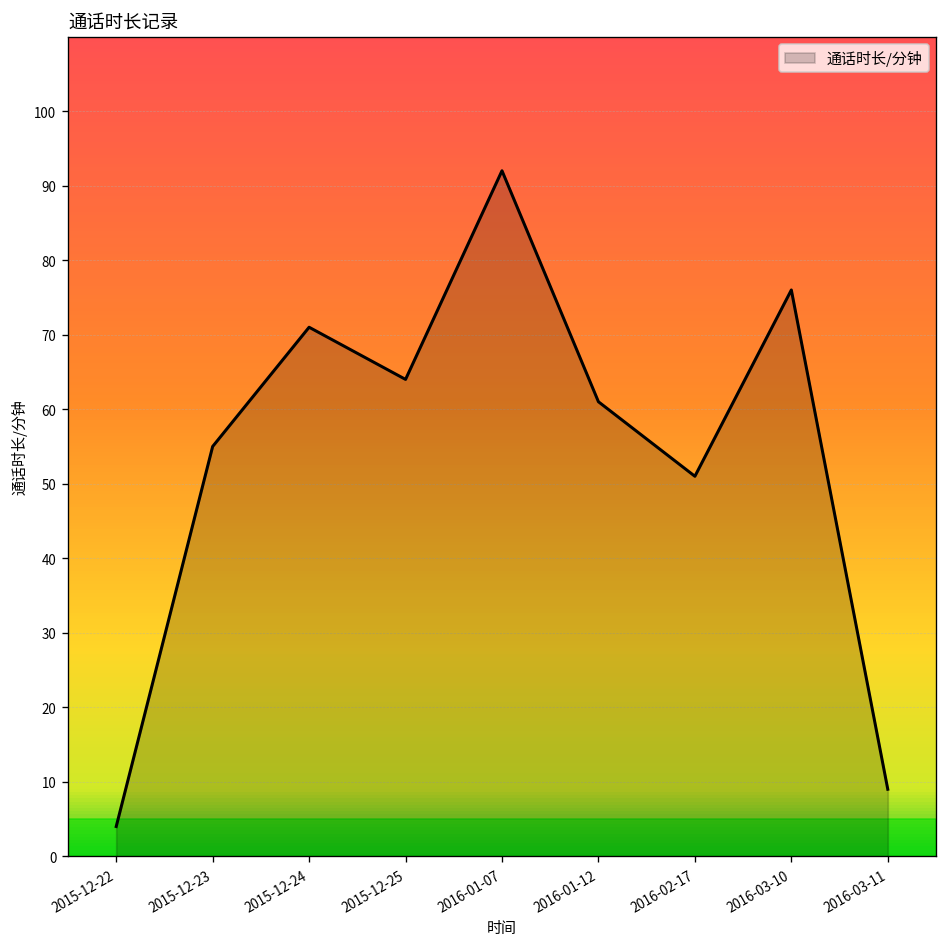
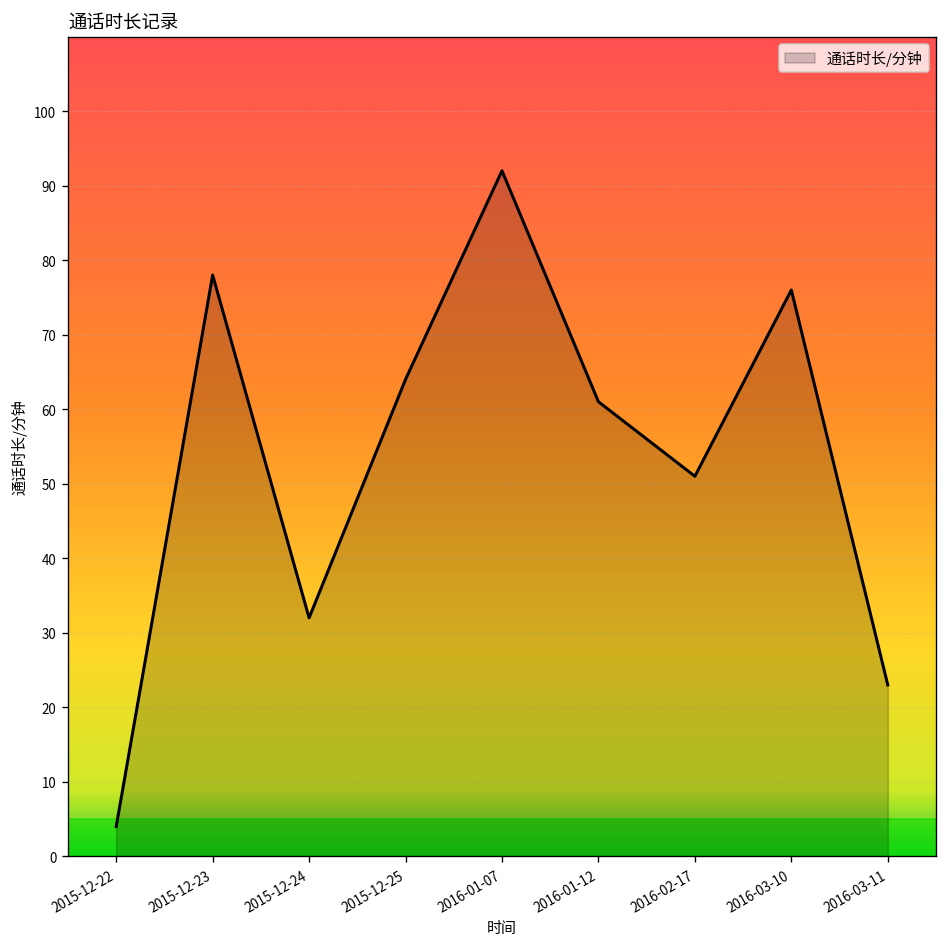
  {
-   "2015-12-23": 55,
-   "2015-12-24": 71,
+   "2015-12-23": 78,
+   "2015-12-24": 32,
    "2015-12-25": 64,
    "2016-01-07": 92,
    "2016-01-12": 61,
    "2016-02-17": 51,
    "2016-03-10": 76,
-   "2016-03-11": 9
+   "2016-03-11": 23
  }
